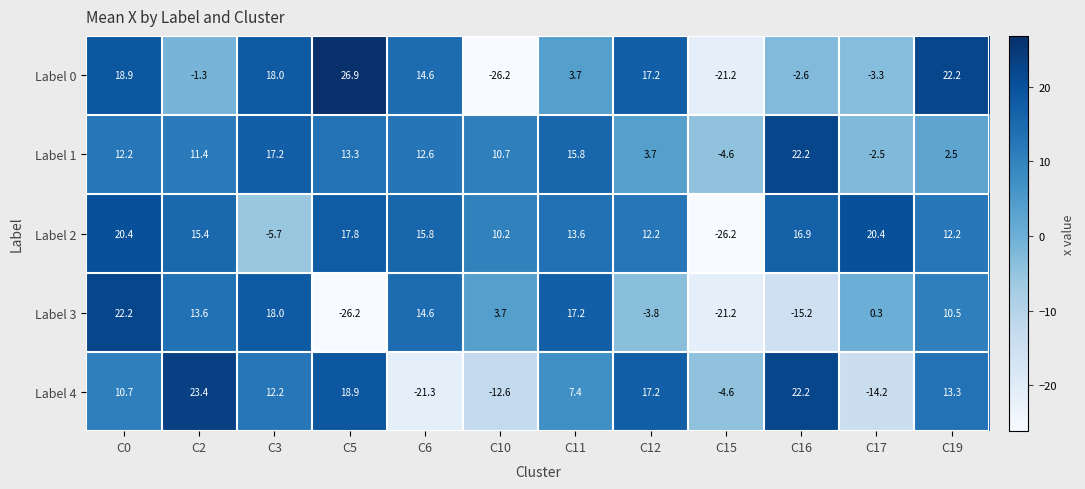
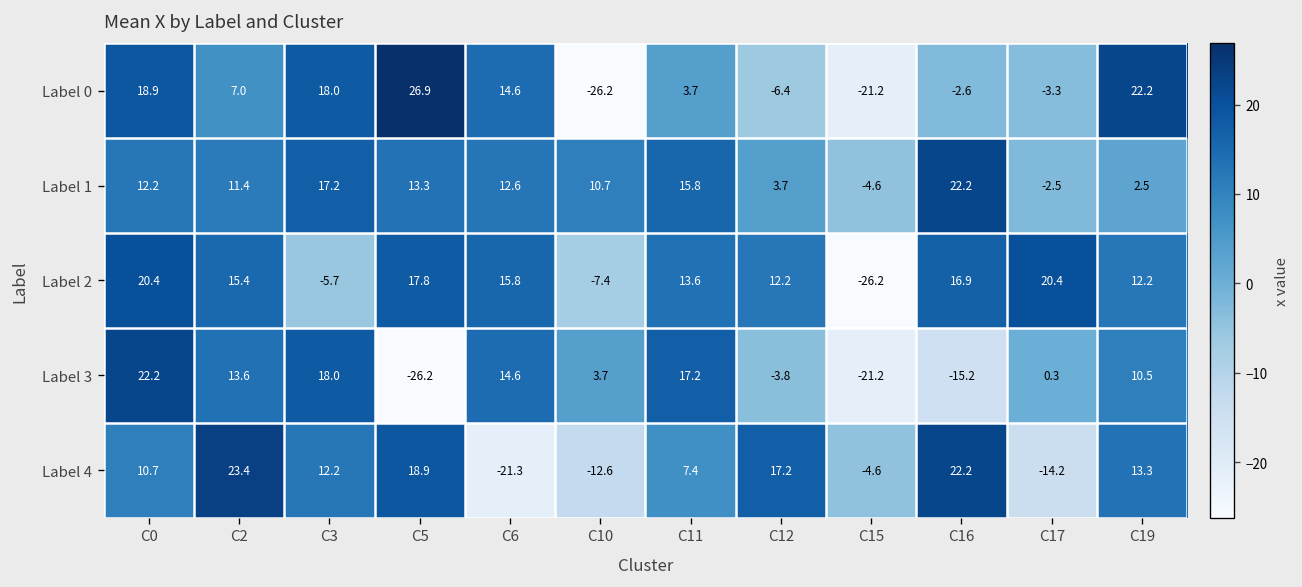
  {
    "Label 0": {
      "C0": 18.9,
-     "C2": -1.3,
+     "C2": 7.0,
      "C3": 18.0,
      "C5": 26.9,
      "C6": 14.6,
      "C10": -26.2,
      "C11": 3.7,
-     "C12": 17.2,
+     "C12": -6.4,
      "C15": -21.2,
      "C16": -2.6,
      "C17": -3.3,
      "C19": 22.2
    },
    "Label 1": {
      "C0": 12.2,
      "C2": 11.4,
      "C3": 17.2,
      "C5": 13.3,
      "C6": 12.6,
      "C10": 10.7,
      "C11": 15.8,
      "C12": 3.7,
      "C15": -4.6,
      "C16": 22.2,
      "C17": -2.5,
      "C19": 2.5
    },
    "Label 2": {
      "C0": 20.4,
      "C2": 15.4,
      "C3": -5.7,
      "C5": 17.8,
      "C6": 15.8,
-     "C10": 10.2,
+     "C10": -7.4,
      "C11": 13.6,
      "C12": 12.2,
      "C15": -26.2,
      "C16": 16.9,
      "C17": 20.4,
      "C19": 12.2
    },
    "Label 3": {
      "C0": 22.2,
      "C2": 13.6,
      "C3": 18.0,
      "C5": -26.2,
      "C6": 14.6,
      "C10": 3.7,
      "C11": 17.2,
      "C12": -3.8,
      "C15": -21.2,
      "C16": -15.2,
      "C17": 0.3,
      "C19": 10.5
    },
    "Label 4": {
      "C0": 10.7,
      "C2": 23.4,
      "C3": 12.2,
      "C5": 18.9,
      "C6": -21.3,
      "C10": -12.6,
      "C11": 7.4,
      "C12": 17.2,
      "C15": -4.6,
      "C16": 22.2,
      "C17": -14.2,
      "C19": 13.3
    }
  }
